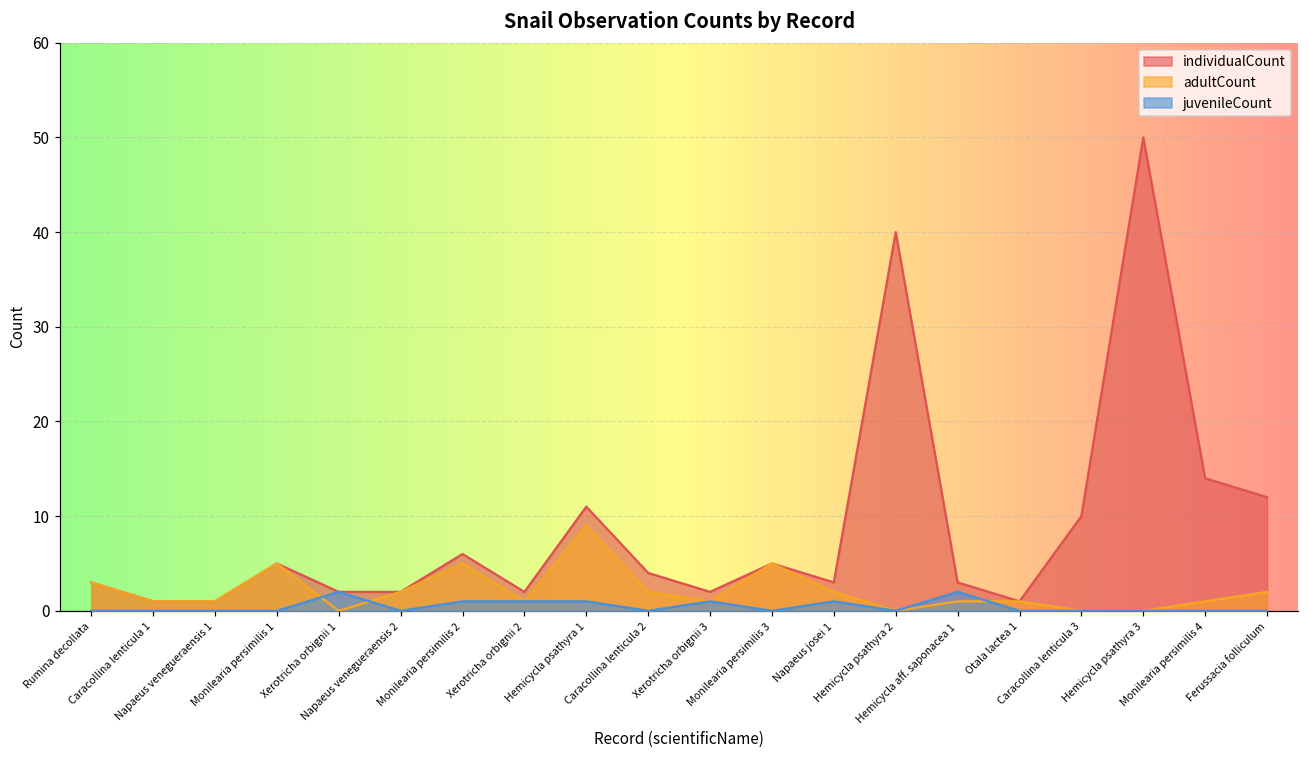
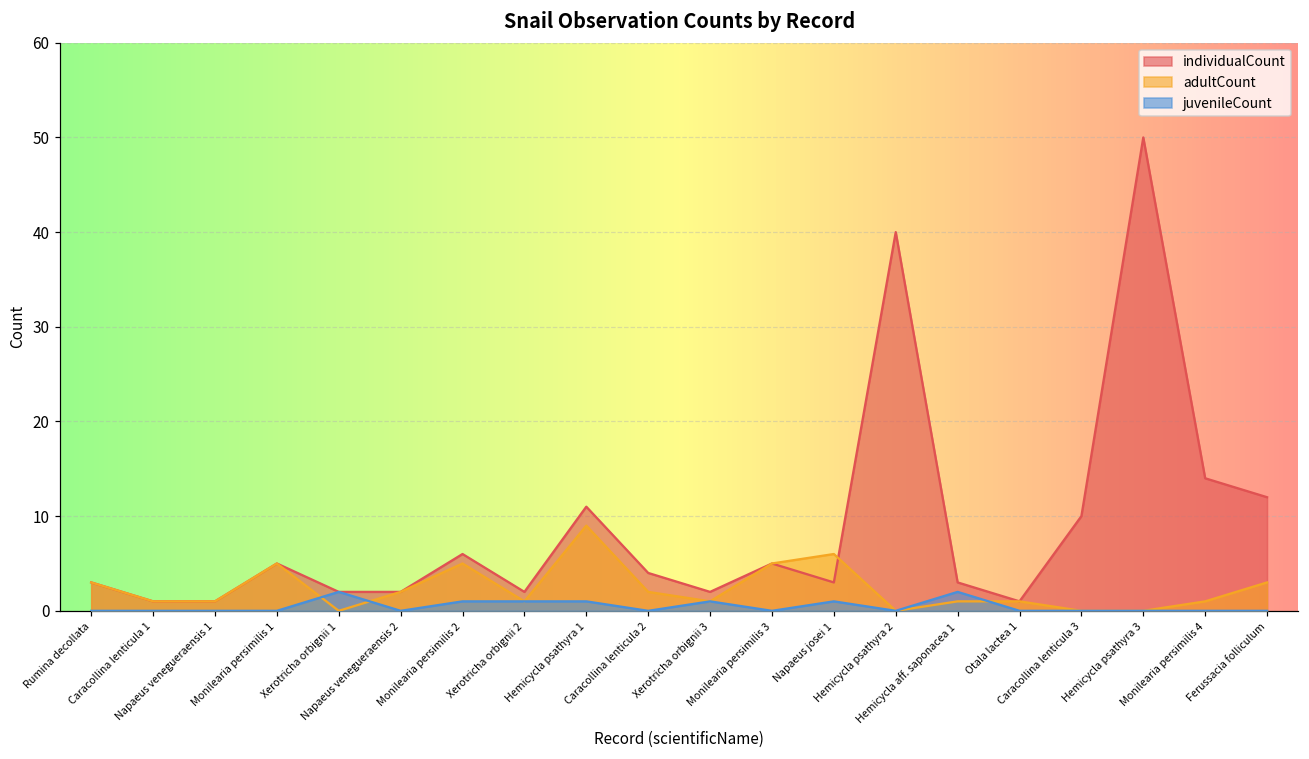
  {
    "individualCount": {
      "Monilearia persimilis 2": 6,
      "Xerotricha orbignii 2": 2,
      "Hemicycla psathyra 1": 11,
      "Caracollina lenticula 2": 4,
      "Xerotricha orbignii 3": 2,
      "Napaeus josei 1": 3,
      "Hemicycla psathyra 2": 40,
      "Hemicycla aff. saponacea 1": 3,
      "Caracollina lenticula 3": 10,
      "Hemicycla psathyra 3": 50,
      "Monilearia persimilis 4": 14,
      "Ferussacia folliculum": 12
    },
    "adultCount": {
      "Xerotricha orbignii 1": 0,
      "Monilearia persimilis 2": 5,
      "Hemicycla psathyra 1": 9,
      "Caracollina lenticula 2": 2,
-     "Napaeus josei 1": 2,
+     "Napaeus josei 1": 6,
      "Hemicycla aff. saponacea 1": 1,
      "Monilearia persimilis 4": 1,
-     "Ferussacia folliculum": 2
+     "Ferussacia folliculum": 3
    },
    "juvenileCount": {
      "Rumina decollata": 0,
      "Caracollina lenticula 1": 0,
      "Napaeus venegueraensis 1": 0,
      "Monilearia persimilis 1": 0,
      "Napaeus venegueraensis 2": 0,
      "Monilearia persimilis 2": 1,
      "Hemicycla psathyra 1": 1,
      "Caracollina lenticula 2": 0,
      "Monilearia persimilis 3": 0,
      "Napaeus josei 1": 1,
      "Hemicycla aff. saponacea 1": 2,
      "Otala lactea 1": 0,
      "Monilearia persimilis 4": 0,
      "Ferussacia folliculum": 0
    }
  }
